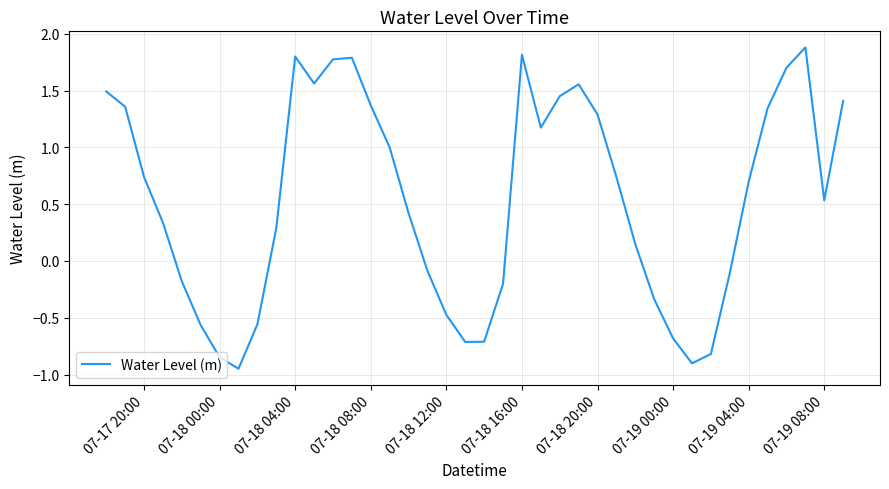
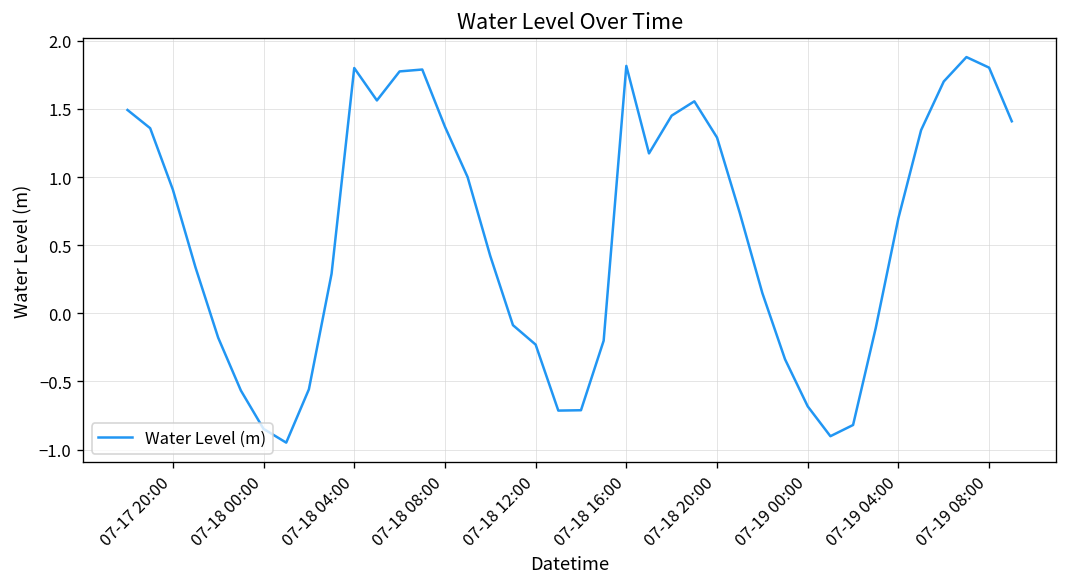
  {
-   "07-17 20:00": 0.74,
+   "07-17 20:00": 0.91,
    "07-18 04:00": 1.80,
    "07-18 08:00": 1.37,
-   "07-18 12:00": -0.47,
+   "07-18 12:00": -0.23,
    "07-18 16:00": 1.82,
    "07-18 20:00": 1.29,
    "07-19 00:00": -0.68,
    "07-19 04:00": 0.70,
-   "07-19 08:00": 0.53
+   "07-19 08:00": 1.80
  }
